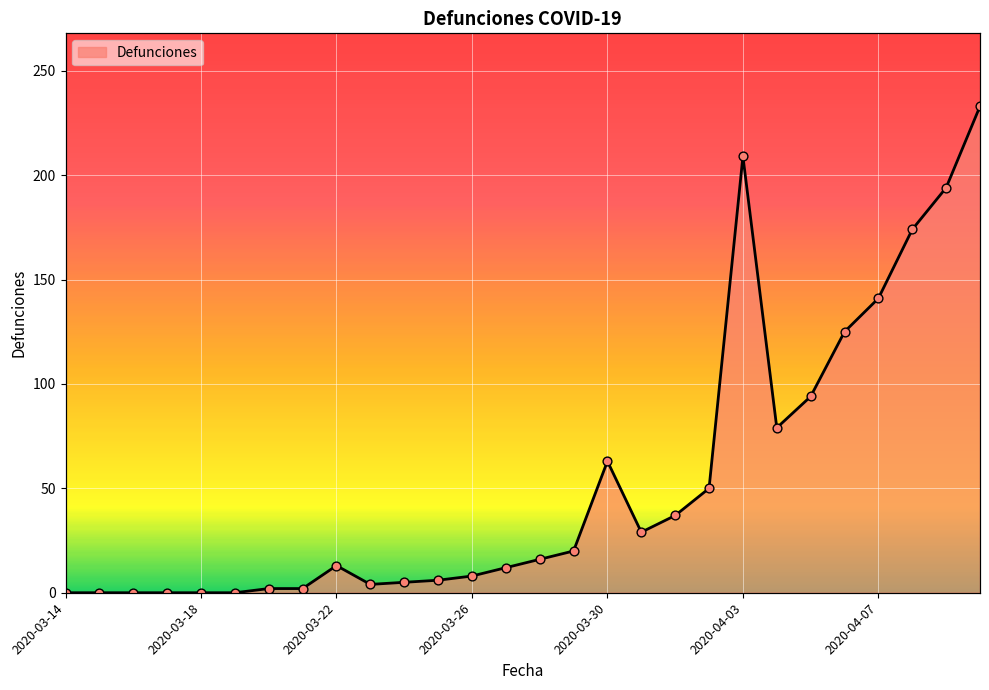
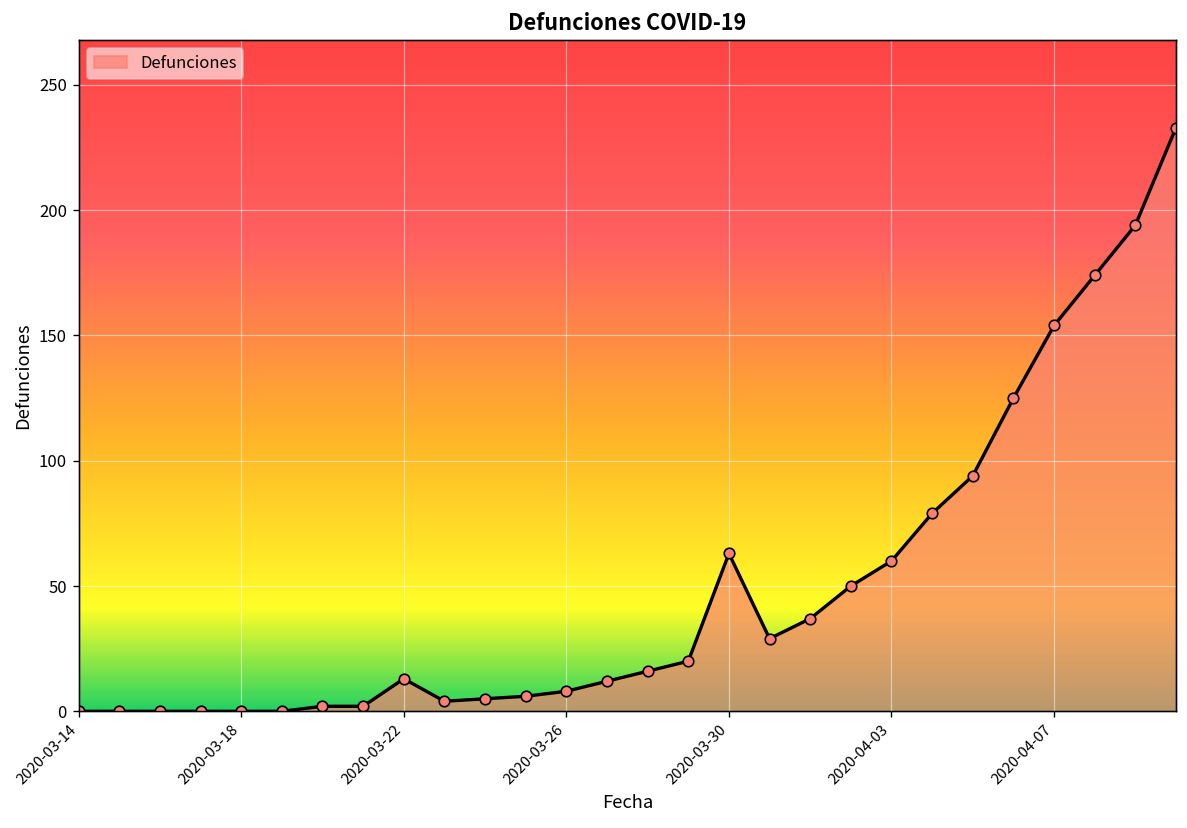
  {
    "2020-03-14": 0,
    "2020-03-18": 0,
    "2020-03-22": 13,
    "2020-03-26": 8,
    "2020-03-30": 63,
-   "2020-04-03": 209,
-   "2020-04-07": 141
+   "2020-04-03": 60,
+   "2020-04-07": 154
  }
